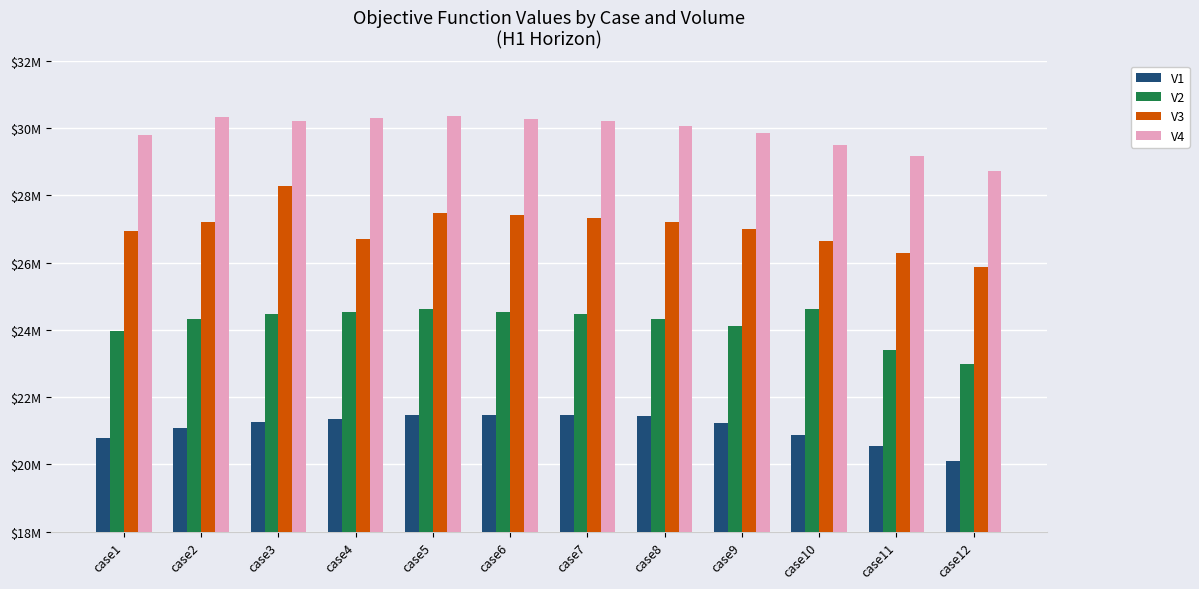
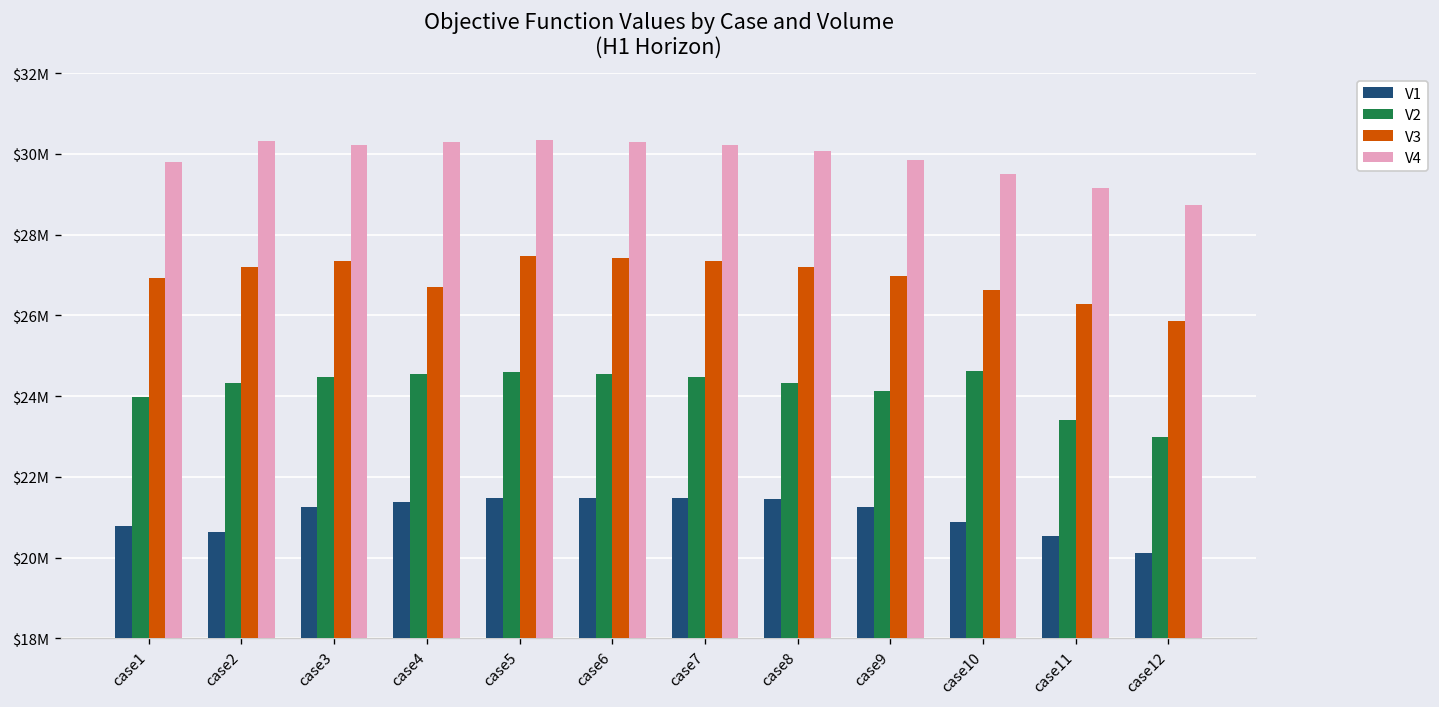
  {
    "V1": {
      "case1": "$20800000",
-     "case2": "$21100000",
+     "case2": "$20600000",
      "case3": "$21300000",
      "case4": "$21400000",
      "case5": "$21500000",
      "case6": "$21500000",
      "case7": "$21500000",
      "case8": "$21500000",
      "case9": "$21200000",
      "case10": "$20900000",
      "case11": "$20500000",
      "case12": "$20100000"
    },
    "V2": {
      "case1": "$24000000",
      "case2": "$24300000",
      "case3": "$24500000",
      "case4": "$24500000",
      "case5": "$24600000",
      "case6": "$24500000",
      "case7": "$24500000",
      "case8": "$24300000",
      "case9": "$24100000",
      "case10": "$24600000",
      "case11": "$23400000",
      "case12": "$23000000"
    },
    "V3": {
      "case1": "$26900000",
      "case2": "$27200000",
-     "case3": "$28300000",
+     "case3": "$27300000",
      "case4": "$26700000",
      "case5": "$27500000",
      "case6": "$27400000",
      "case7": "$27300000",
      "case8": "$27200000",
      "case9": "$27000000",
      "case10": "$26600000",
      "case11": "$26300000",
      "case12": "$25900000"
    },
    "V4": {
      "case1": "$29800000",
      "case2": "$30300000",
      "case3": "$30200000",
      "case4": "$30300000",
      "case5": "$30400000",
      "case6": "$30300000",
      "case7": "$30200000",
      "case8": "$30100000",
      "case9": "$29900000",
      "case10": "$29500000",
      "case11": "$29200000",
      "case12": "$28700000"
    }
  }
